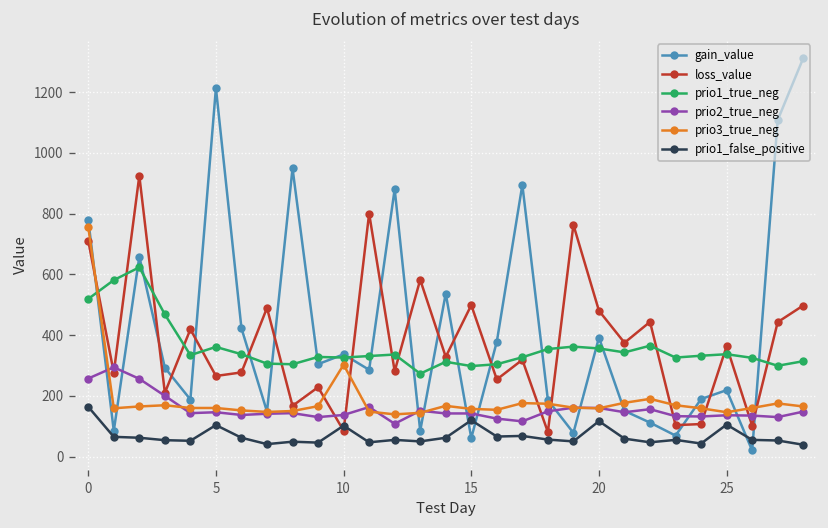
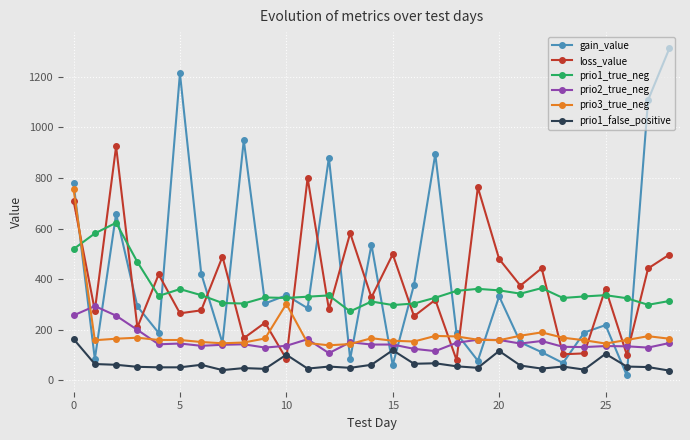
  {
    "gain_value": {
      "0": 780,
      "5": 1210,
      "10": 340,
      "15": 60,
-     "20": 390,
+     "20": 330,
      "25": 220
    },
    "loss_value": {
      "0": 710,
      "5": 270,
      "10": 90,
      "15": 500,
      "20": 480,
      "25": 360
    },
    "prio1_true_neg": {
      "0": 520,
      "5": 360,
      "10": 330,
      "15": 300,
      "20": 360,
      "25": 340
    },
    "prio2_true_neg": {
      "0": 260,
      "5": 150,
      "10": 140,
      "15": 140,
      "25": 140
    },
    "prio3_true_neg": {
      "0": 760,
      "5": 160,
      "10": 300,
      "15": 160,
      "25": 150
    },
    "prio1_false_positive": {
      "0": 160,
-     "5": 100,
+     "5": 50,
      "10": 100,
      "15": 120,
      "20": 120,
      "25": 110
    }
  }
